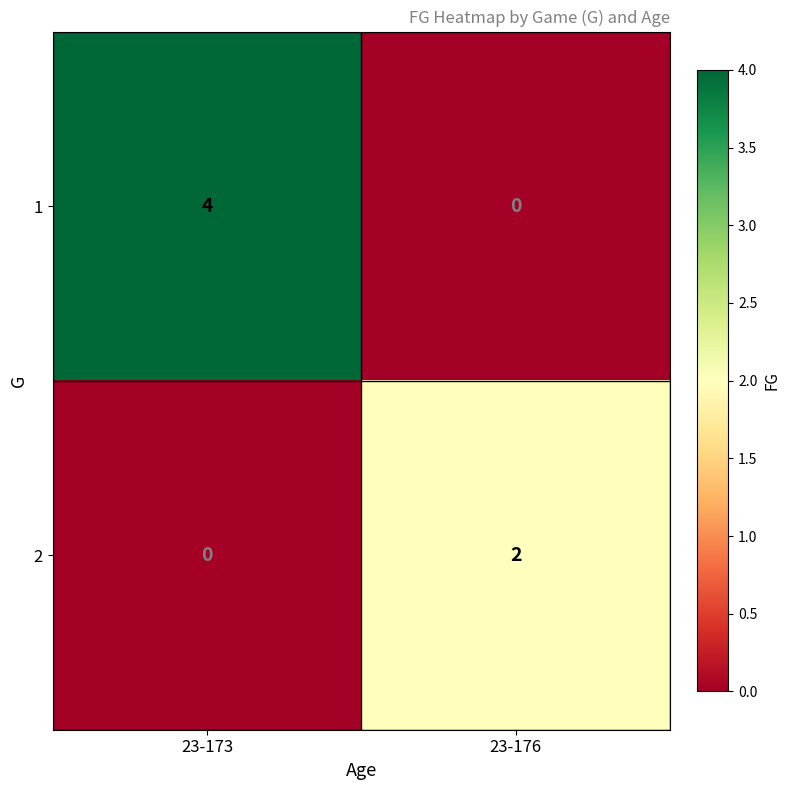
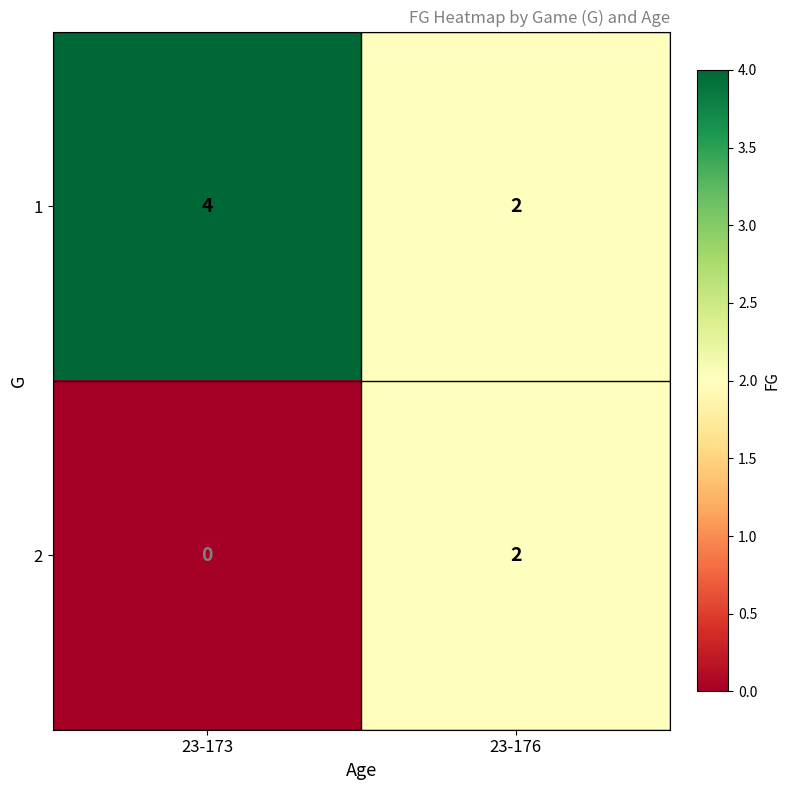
  {
    "1": {
      "23-173": 4,
-     "23-176": 0
+     "23-176": 2
    },
    "2": {
      "23-173": 0,
      "23-176": 2
    }
  }
